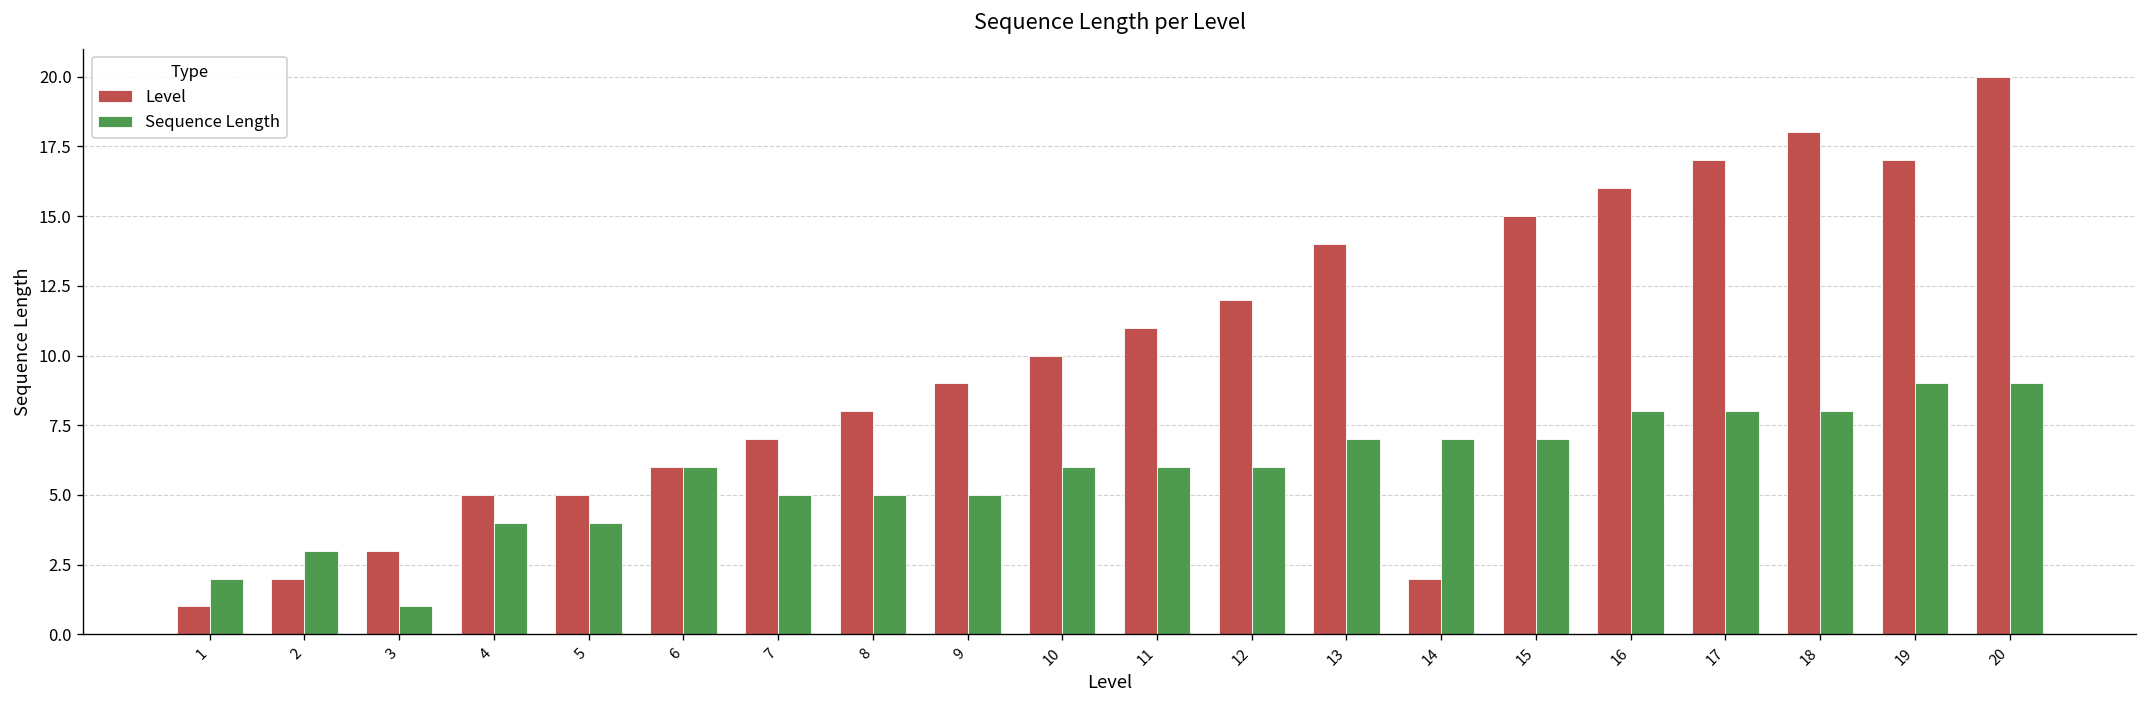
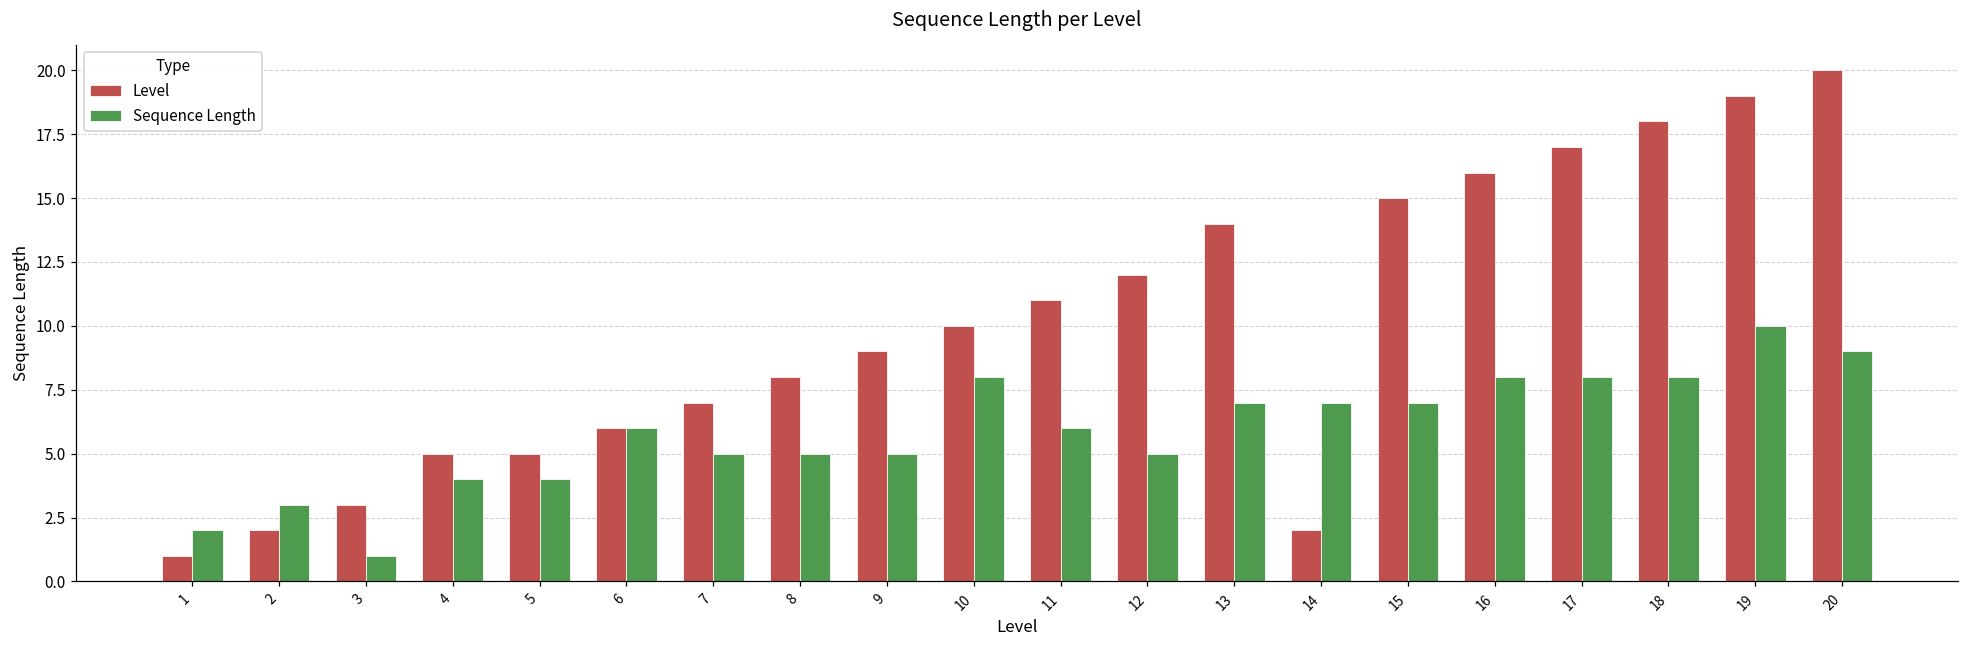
  {
    "Level": {
      "1": 1,
      "2": 2,
      "3": 3,
      "4": 5,
      "5": 5,
      "6": 6,
      "7": 7,
      "8": 8,
      "9": 9,
      "10": 10,
      "11": 11,
      "12": 12,
      "13": 14,
      "14": 2,
      "15": 15,
      "16": 16,
      "17": 17,
      "18": 18,
-     "19": 17,
+     "19": 19,
      "20": 20
    },
    "Sequence Length": {
      "1": 2,
      "2": 3,
      "3": 1,
      "4": 4,
      "5": 4,
      "6": 6,
      "7": 5,
      "8": 5,
      "9": 5,
-     "10": 6,
+     "10": 8,
      "11": 6,
-     "12": 6,
+     "12": 5,
      "13": 7,
      "14": 7,
      "15": 7,
      "16": 8,
      "17": 8,
      "18": 8,
-     "19": 9,
+     "19": 10,
      "20": 9
    }
  }
